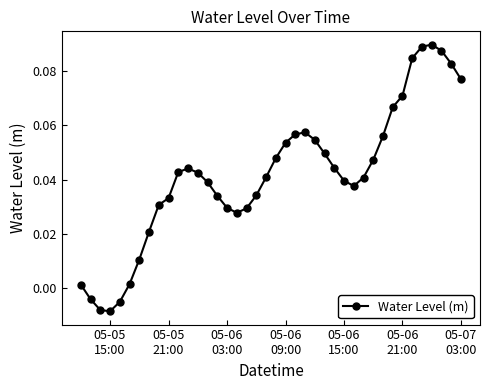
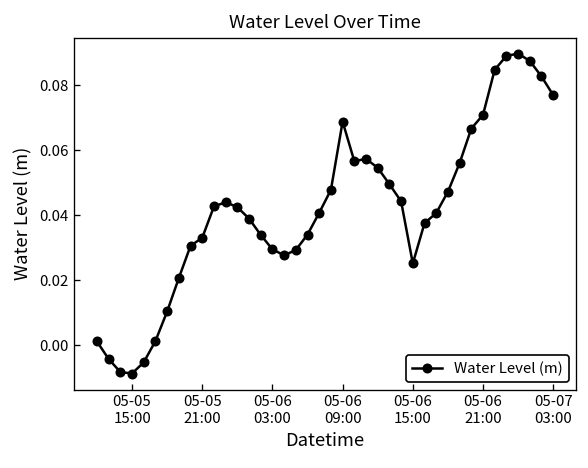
  {
    "05-05 15:00": -0.009,
    "05-05 21:00": 0.033,
    "05-06 03:00": 0.030,
-   "05-06 09:00": 0.054,
-   "05-06 15:00": 0.040,
+   "05-06 09:00": 0.069,
+   "05-06 15:00": 0.025,
    "05-06 21:00": 0.071,
    "05-07 03:00": 0.077
  }
